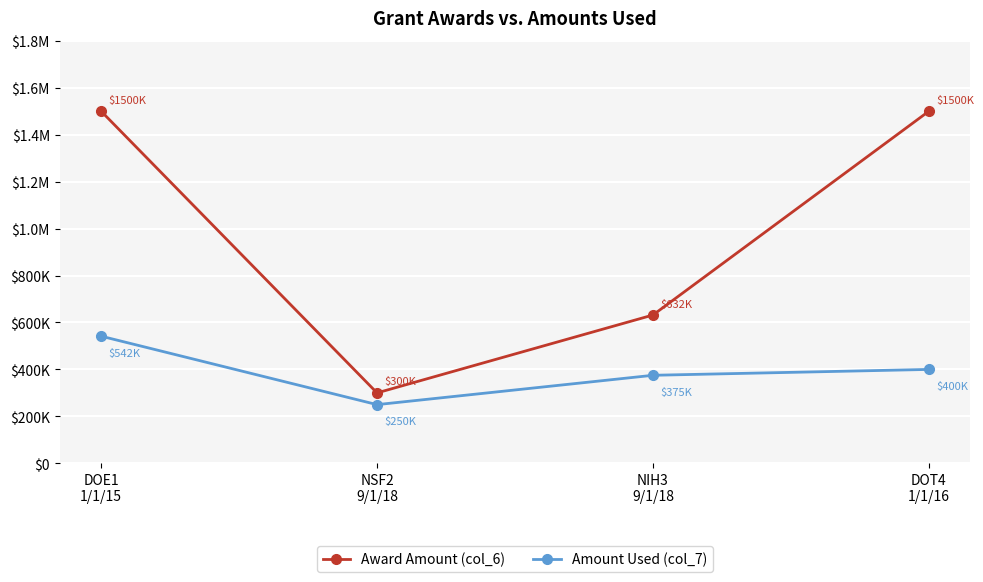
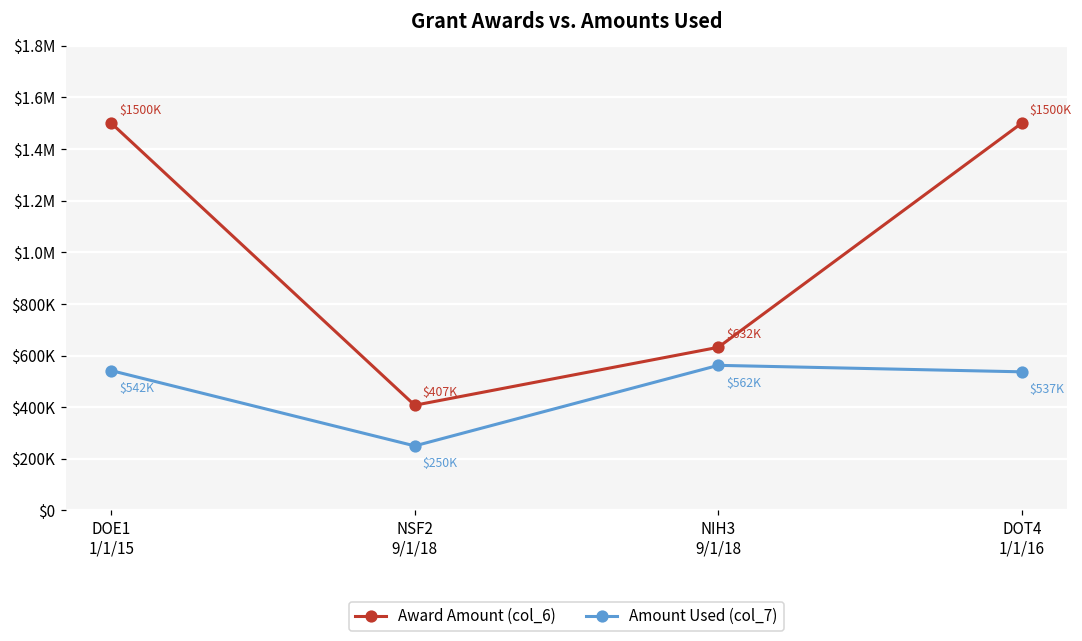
  {
    "Award Amount (col_6)": {
      "DOE1 1/1/15": "$1500K",
-     "NSF2 9/1/18": "$300K",
+     "NSF2 9/1/18": "$407K",
      "NIH3 9/1/18": "$632K",
      "DOT4 1/1/16": "$1500K"
    },
    "Amount Used (col_7)": {
      "DOE1 1/1/15": "$542K",
      "NSF2 9/1/18": "$250K",
-     "NIH3 9/1/18": "$375K",
-     "DOT4 1/1/16": "$400K"
+     "NIH3 9/1/18": "$562K",
+     "DOT4 1/1/16": "$537K"
    }
  }
